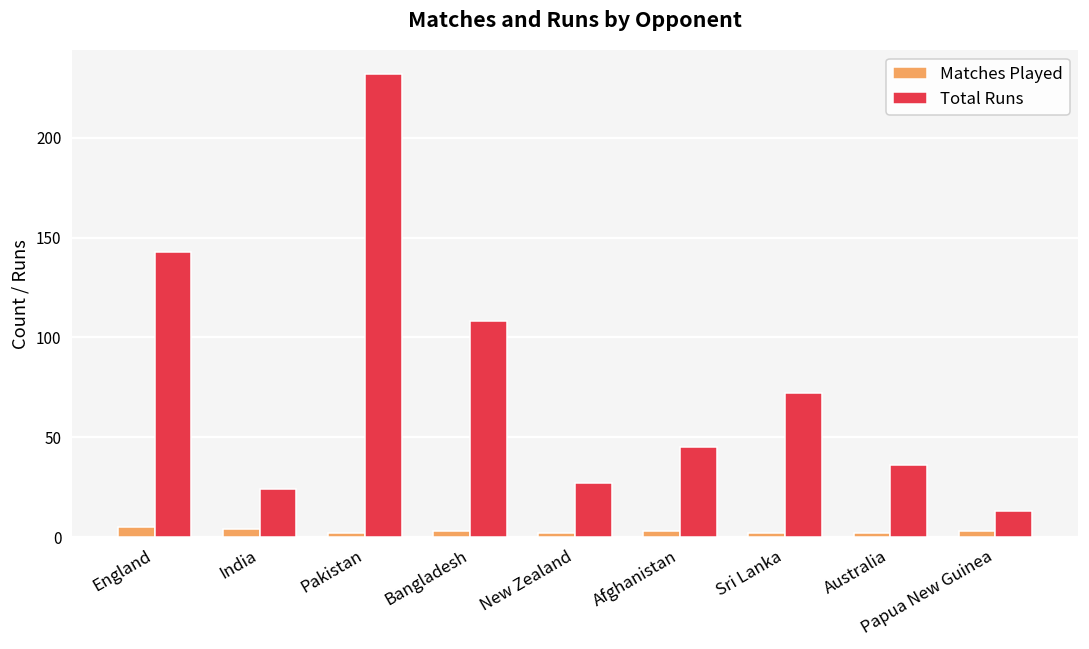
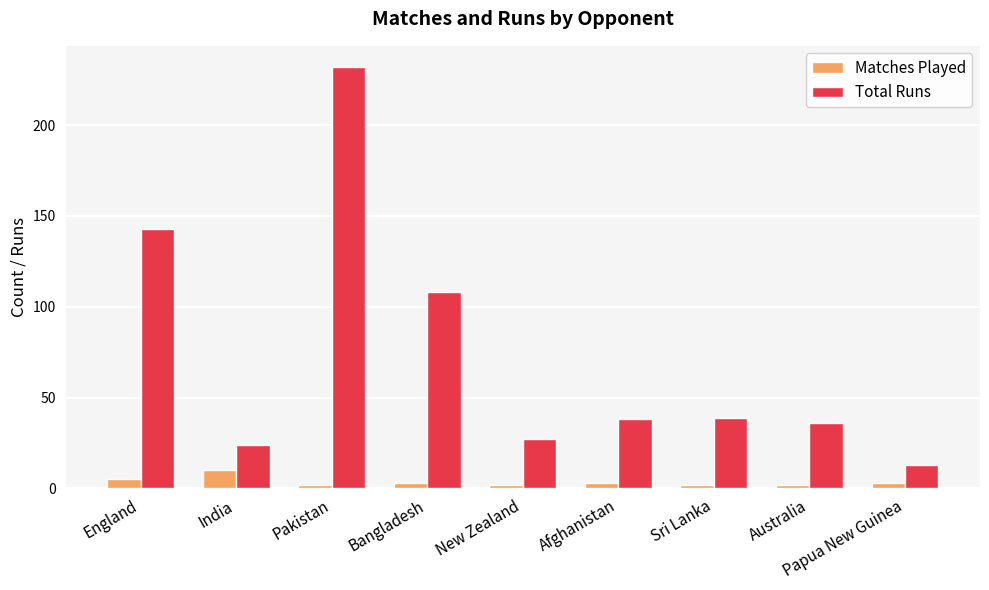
  {
    "Matches Played": {
      "England": 5,
-     "India": 4,
+     "India": 10,
      "Pakistan": 2,
      "Bangladesh": 3,
      "New Zealand": 2,
      "Afghanistan": 3,
      "Sri Lanka": 2,
      "Australia": 2,
      "Papua New Guinea": 3
    },
    "Total Runs": {
      "England": 143,
      "India": 24,
      "Pakistan": 232,
      "Bangladesh": 108,
      "New Zealand": 27,
-     "Afghanistan": 45,
-     "Sri Lanka": 72,
+     "Afghanistan": 38,
+     "Sri Lanka": 39,
      "Australia": 36,
      "Papua New Guinea": 13
    }
  }
